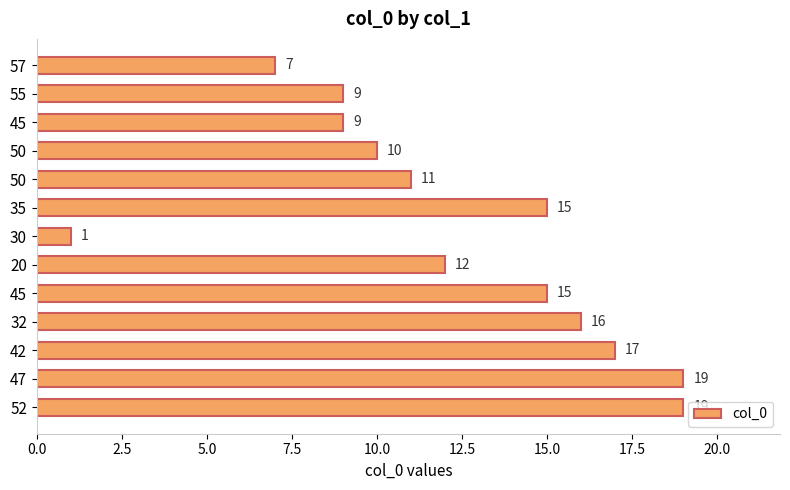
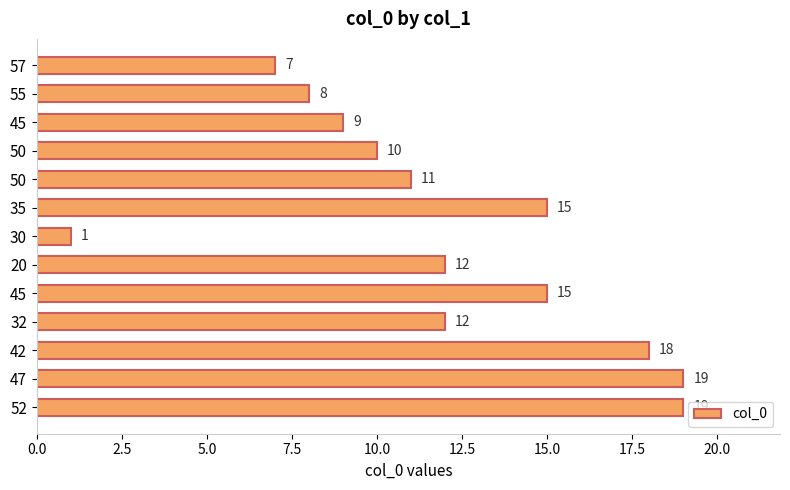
  {
    "57": 7,
-   "55": 9,
+   "55": 8,
    "35": 15,
    "30": 1,
    "20": 12,
-   "32": 16,
-   "42": 17,
+   "32": 12,
+   "42": 18,
    "47": 19
  }
